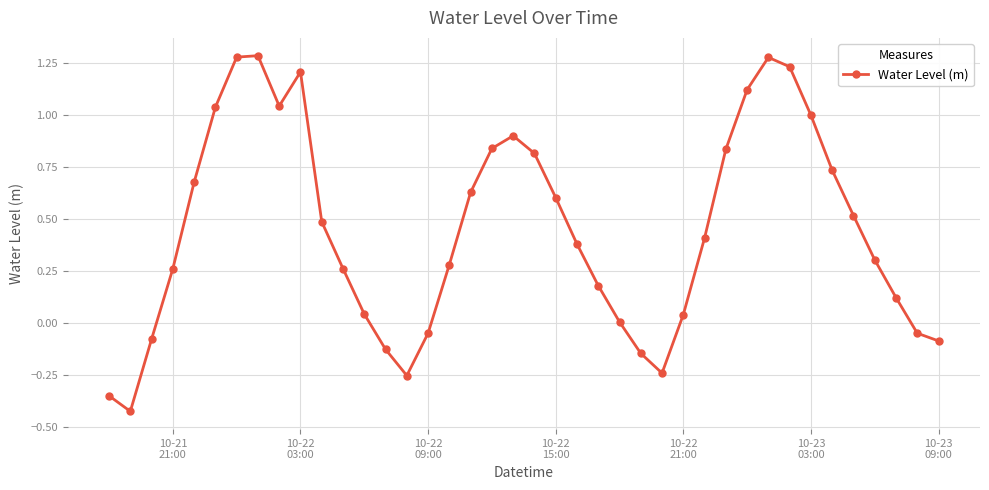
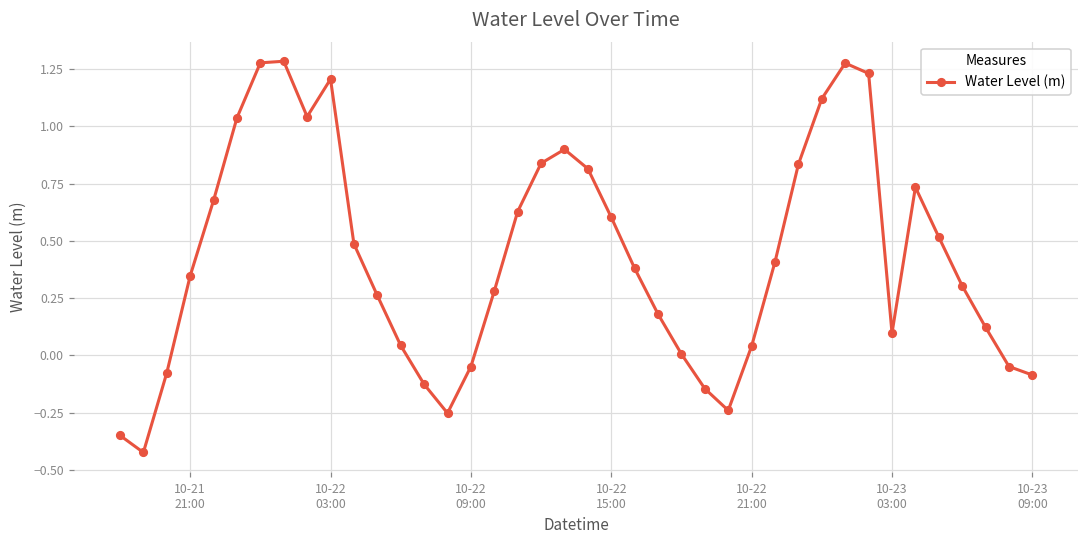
  {
-   "10-21 21:00": 0.26,
+   "10-21 21:00": 0.35,
    "10-22 03:00": 1.21,
    "10-22 09:00": -0.05,
    "10-22 15:00": 0.60,
    "10-22 21:00": 0.04,
-   "10-23 03:00": 1.00,
+   "10-23 03:00": 0.10,
    "10-23 09:00": -0.09
  }
